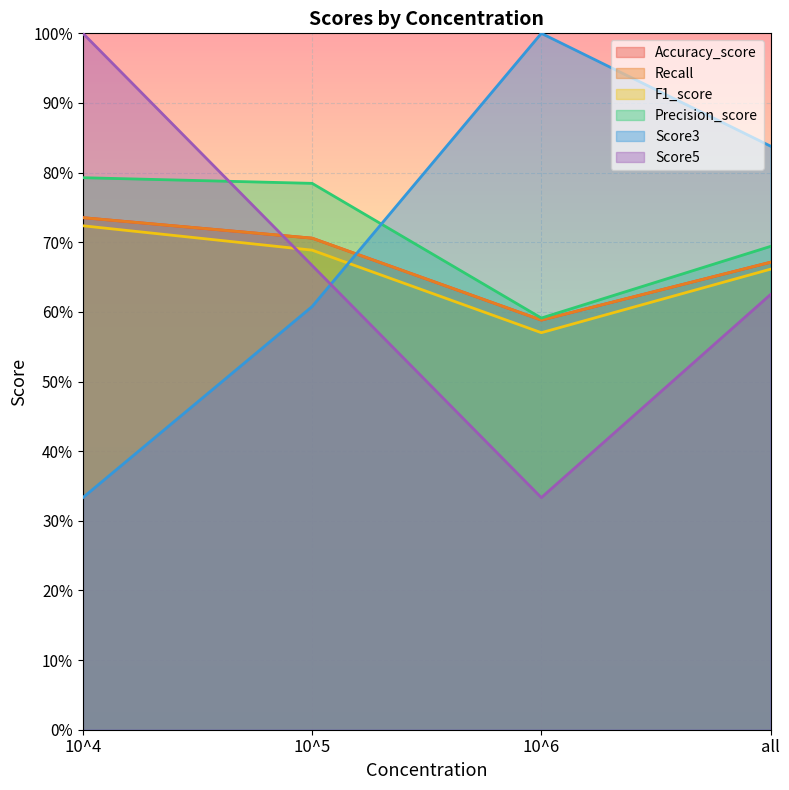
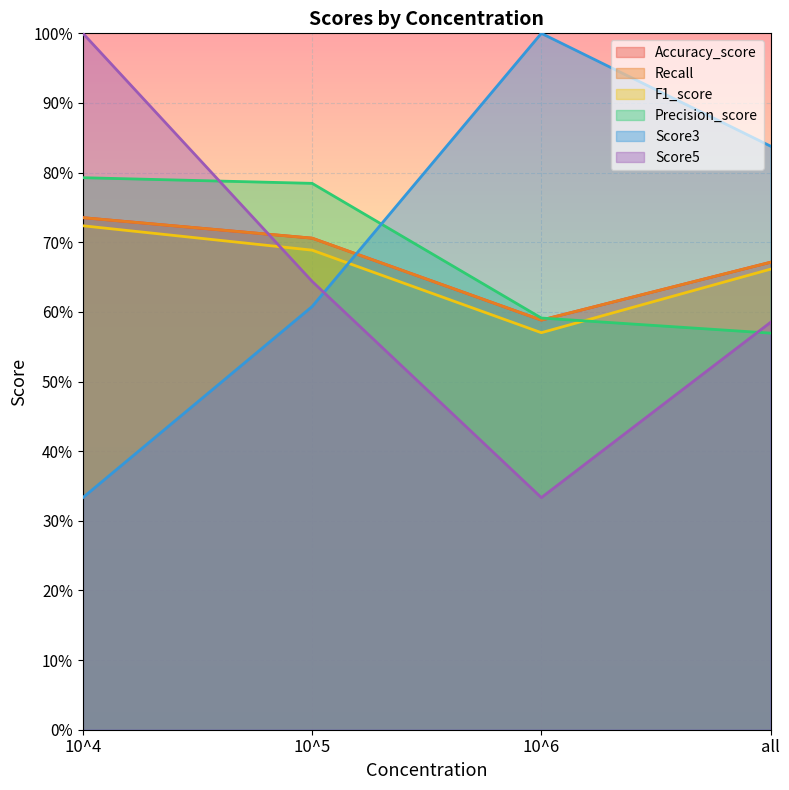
  {
    "Precision_score": {
      "10^4": "79%",
      "10^5": "78%",
-     "all": "69%"
+     "all": "57%"
    },
    "Score3": {
      "10^4": "33%",
      "10^5": "61%",
      "10^6": "100%",
      "all": "84%"
    },
    "Score5": {
      "10^4": "100%",
-     "10^5": "67%",
+     "10^5": "64%",
      "10^6": "33%",
-     "all": "63%"
+     "all": "59%"
    }
  }
